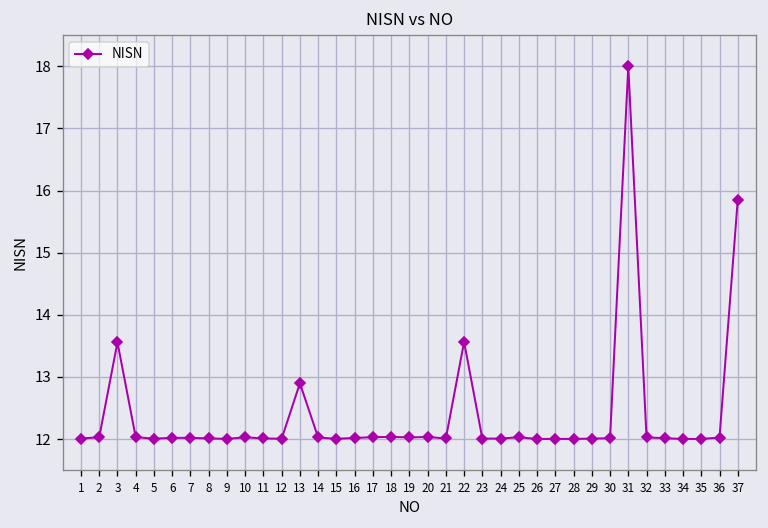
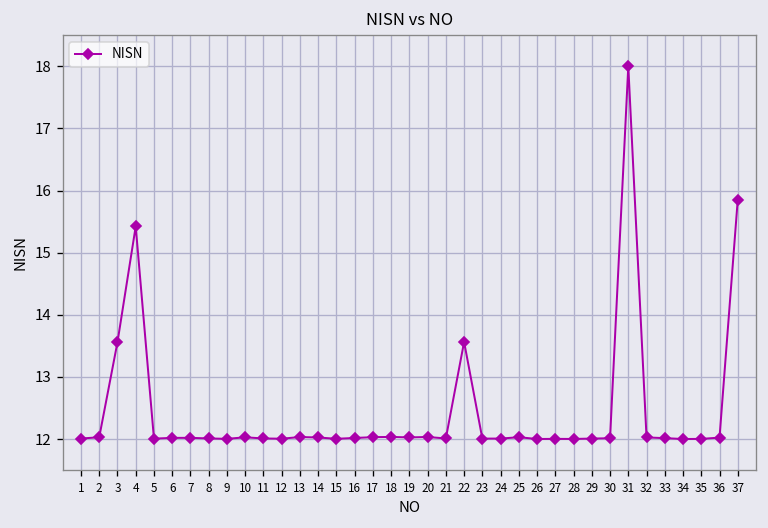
  {
    "1": 12.0,
    "2": 12.0,
    "3": 13.6,
-   "4": 12.0,
+   "4": 15.4,
    "5": 12.0,
    "6": 12.0,
    "7": 12.0,
    "8": 12.0,
    "9": 12.0,
    "10": 12.0,
    "11": 12.0,
    "12": 12.0,
-   "13": 12.9,
+   "13": 12.0,
    "14": 12.0,
    "15": 12.0,
    "16": 12.0,
    "17": 12.0,
    "18": 12.0,
    "19": 12.0,
    "20": 12.0,
    "21": 12.0,
    "22": 13.6,
    "23": 12.0,
    "24": 12.0,
    "25": 12.0,
    "26": 12.0,
    "27": 12.0,
    "28": 12.0,
    "29": 12.0,
    "30": 12.0,
    "31": 18.0,
    "32": 12.0,
    "33": 12.0,
    "34": 12.0,
    "35": 12.0,
    "36": 12.0,
    "37": 15.9
  }
